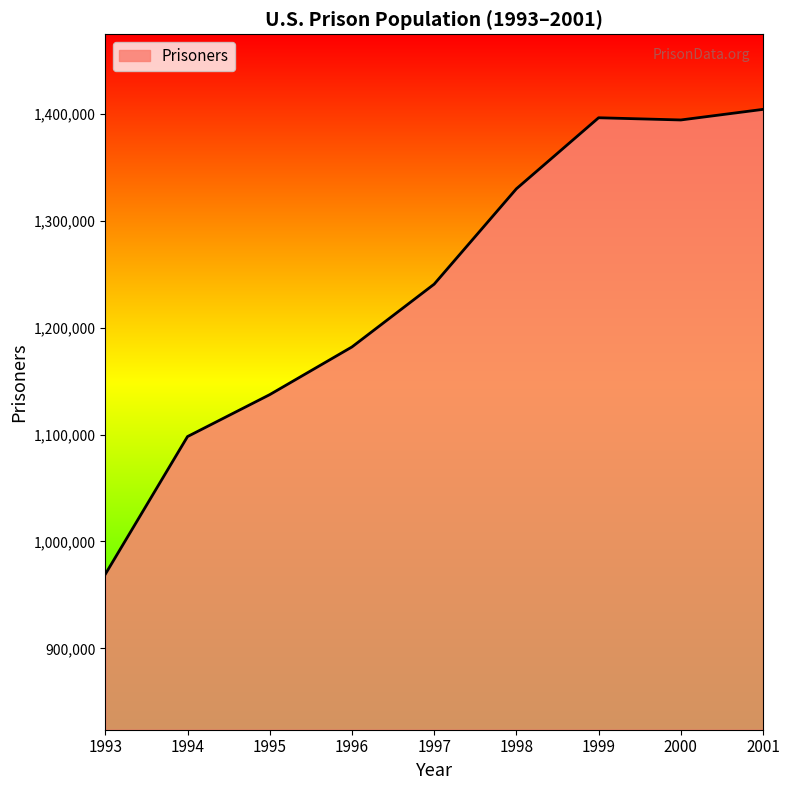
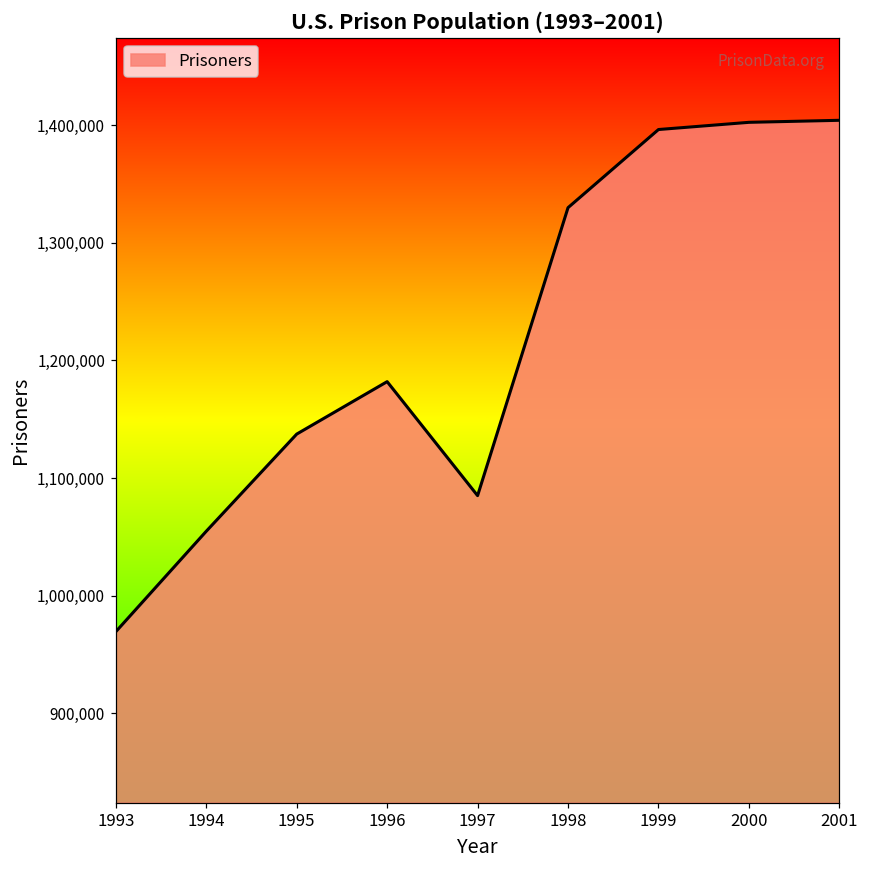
  {
    "1993": "969,000",
-   "1994": "1,098,000",
+   "1994": "1,055,000",
    "1995": "1,137,000",
    "1996": "1,182,000",
-   "1997": "1,241,000",
+   "1997": "1,085,000",
    "1998": "1,330,000",
    "1999": "1,396,000",
-   "2000": "1,394,000",
+   "2000": "1,402,000",
    "2001": "1,404,000"
  }
